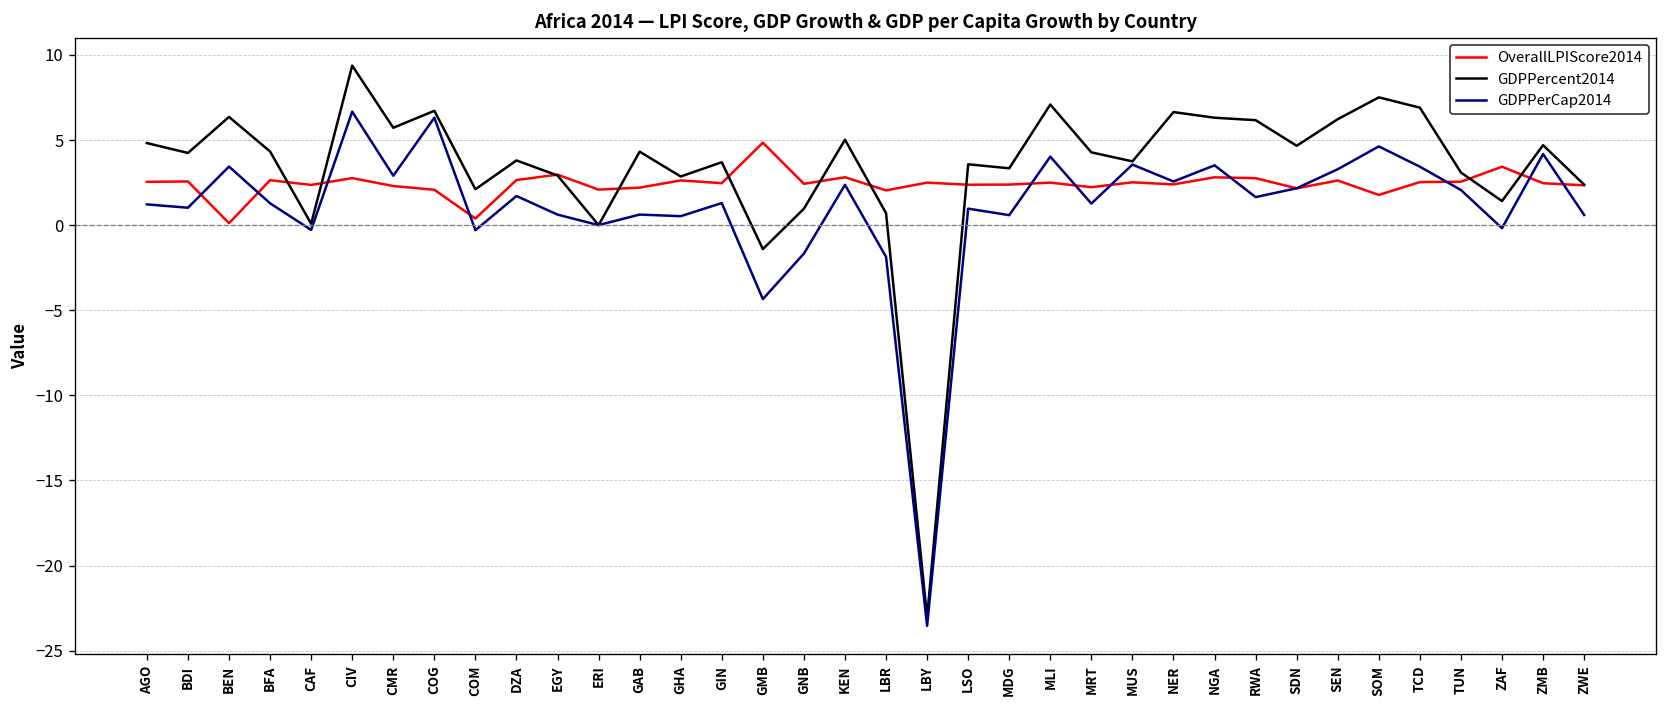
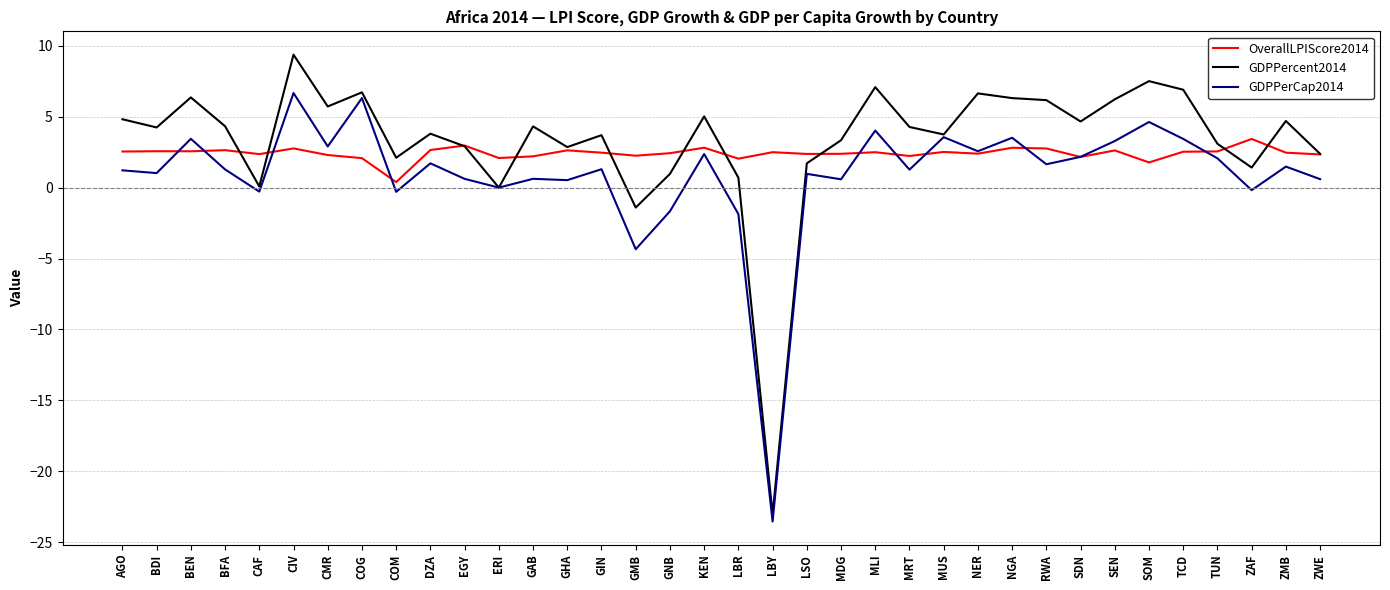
  {
    "OverallLPIScore2014": {
      "AGO": 2.5,
      "BDI": 2.6,
-     "BEN": 0.1,
+     "BEN": 2.6,
      "BFA": 2.6,
      "CAF": 2.4,
      "CIV": 2.8,
      "CMR": 2.3,
      "COG": 2.1,
      "COM": 0.4,
      "DZA": 2.6,
      "ERI": 2.1,
      "GAB": 2.2,
      "GHA": 2.6,
      "GIN": 2.5,
-     "GMB": 4.8,
+     "GMB": 2.2,
      "GNB": 2.4,
      "KEN": 2.8,
      "LBR": 2.0,
      "LBY": 2.5,
      "LSO": 2.4,
      "MDG": 2.4,
      "MLI": 2.5,
      "MRT": 2.2,
      "MUS": 2.5,
      "NGA": 2.8,
      "RWA": 2.8,
      "SEN": 2.6,
      "SOM": 1.8,
      "TCD": 2.5,
      "TUN": 2.6,
      "ZAF": 3.4,
      "ZMB": 2.5
    },
    "GDPPercent2014": {
      "AGO": 4.8,
      "BDI": 4.2,
      "BEN": 6.4,
      "BFA": 4.3,
      "CAF": 0.1,
      "CIV": 9.4,
      "CMR": 5.7,
      "COG": 6.7,
      "COM": 2.1,
      "DZA": 3.8,
      "GAB": 4.3,
      "GHA": 2.9,
      "GIN": 3.7,
      "GMB": -1.4,
      "GNB": 1.0,
      "KEN": 5.0,
      "LBR": 0.7,
      "LBY": -23.0,
-     "LSO": 3.6,
+     "LSO": 1.7,
      "MDG": 3.3,
      "MLI": 7.1,
      "MRT": 4.3,
      "MUS": 3.7,
      "NER": 6.6,
      "NGA": 6.3,
      "RWA": 6.2,
      "SDN": 4.7,
      "SEN": 6.2,
      "SOM": 7.5,
      "TCD": 6.9,
      "TUN": 3.1,
      "ZAF": 1.4,
      "ZMB": 4.7
    },
    "GDPPerCap2014": {
      "AGO": 1.2,
      "BDI": 1.0,
      "BEN": 3.4,
      "BFA": 1.3,
      "CAF": -0.3,
      "CIV": 6.7,
      "CMR": 2.9,
      "COG": 6.3,
      "COM": -0.3,
      "DZA": 1.7,
      "EGY": 0.6,
      "GAB": 0.6,
      "GHA": 0.5,
      "GIN": 1.3,
      "GMB": -4.3,
      "GNB": -1.7,
      "KEN": 2.4,
      "LBR": -1.9,
      "LBY": -23.5,
      "LSO": 1.0,
      "MDG": 0.6,
      "MLI": 4.0,
      "MRT": 1.3,
      "MUS": 3.6,
      "NGA": 3.5,
      "RWA": 1.6,
      "SEN": 3.3,
      "SOM": 4.6,
      "TCD": 3.4,
      "TUN": 2.1,
      "ZAF": -0.2,
-     "ZMB": 4.2,
+     "ZMB": 1.5,
      "ZWE": 0.6
    }
  }
